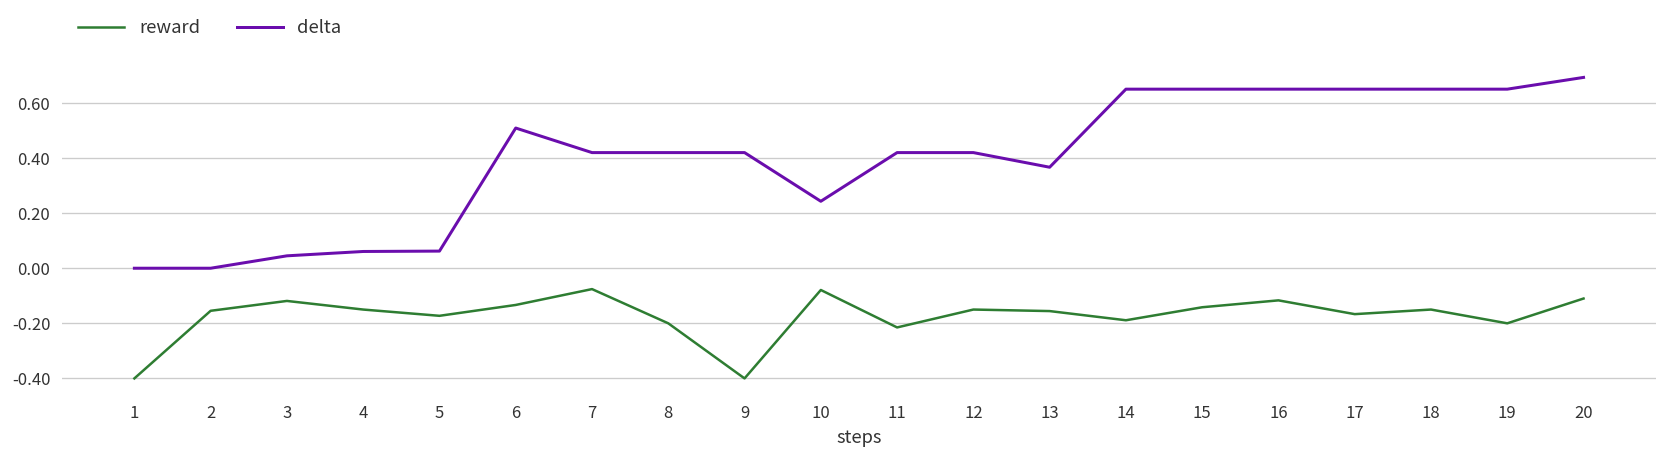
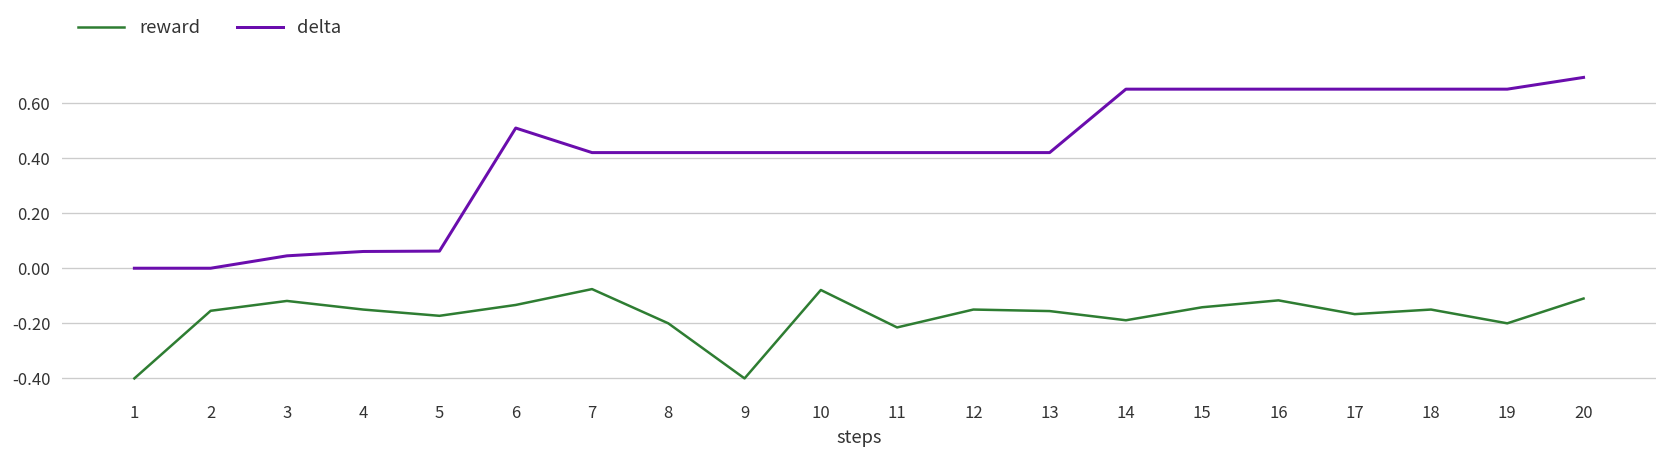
  {
    "reward": {
      "1": -0.40,
      "2": -0.15,
      "3": -0.12,
      "4": -0.15,
      "5": -0.17,
      "6": -0.13,
      "7": -0.08,
      "8": -0.20,
      "9": -0.40,
      "10": -0.08,
      "11": -0.21,
      "12": -0.15,
      "13": -0.16,
      "14": -0.19,
      "15": -0.14,
      "16": -0.12,
      "17": -0.17,
      "18": -0.15,
      "19": -0.20,
      "20": -0.11
    },
    "delta": {
      "1": 0.00,
      "2": 0.00,
      "3": 0.05,
      "4": 0.06,
      "5": 0.06,
      "6": 0.51,
      "7": 0.42,
      "8": 0.42,
      "9": 0.42,
-     "10": 0.24,
+     "10": 0.42,
      "11": 0.42,
      "12": 0.42,
-     "13": 0.37,
+     "13": 0.42,
      "14": 0.65,
      "15": 0.65,
      "16": 0.65,
      "17": 0.65,
      "18": 0.65,
      "19": 0.65,
      "20": 0.69
    }
  }
